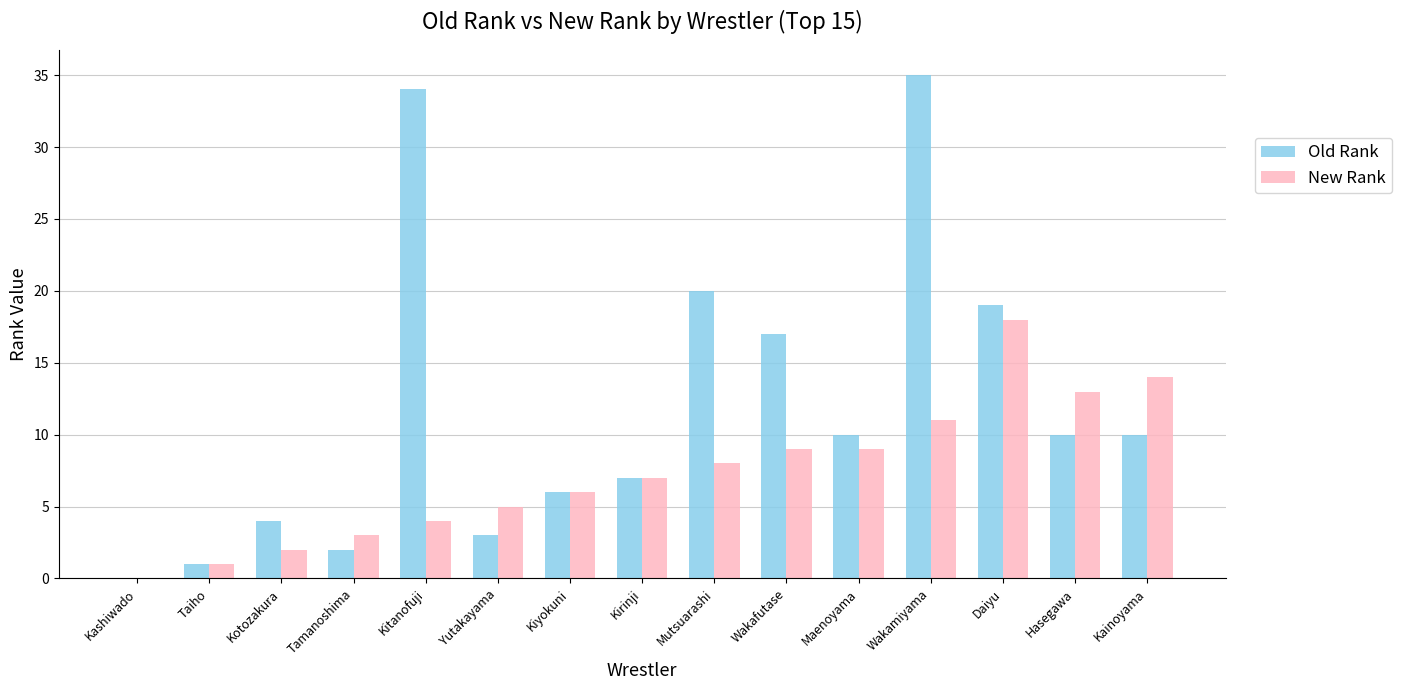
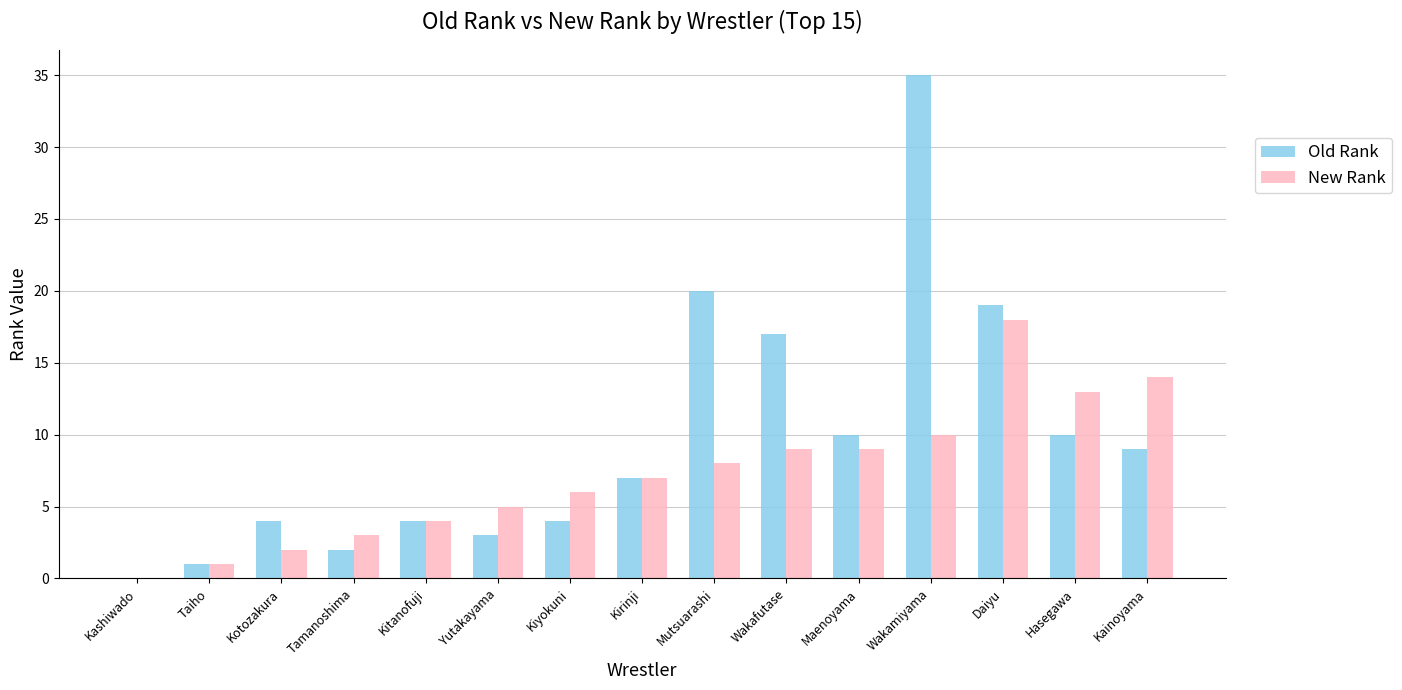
  {
    "Old Rank": {
      "Kashiwado": 0,
      "Taiho": 1,
      "Kotozakura": 4,
      "Tamanoshima": 2,
-     "Kitanofuji": 34,
+     "Kitanofuji": 4,
      "Yutakayama": 3,
-     "Kiyokuni": 6,
+     "Kiyokuni": 4,
      "Kirinji": 7,
      "Mutsuarashi": 20,
      "Wakafutase": 17,
      "Maenoyama": 10,
      "Wakamiyama": 35,
      "Daiyu": 19,
      "Hasegawa": 10,
-     "Kainoyama": 10
+     "Kainoyama": 9
    },
    "New Rank": {
      "Kashiwado": 0,
      "Taiho": 1,
      "Kotozakura": 2,
      "Tamanoshima": 3,
      "Kitanofuji": 4,
      "Yutakayama": 5,
      "Kiyokuni": 6,
      "Kirinji": 7,
      "Mutsuarashi": 8,
      "Wakafutase": 9,
      "Maenoyama": 9,
-     "Wakamiyama": 11,
+     "Wakamiyama": 10,
      "Daiyu": 18,
      "Hasegawa": 13,
      "Kainoyama": 14
    }
  }
